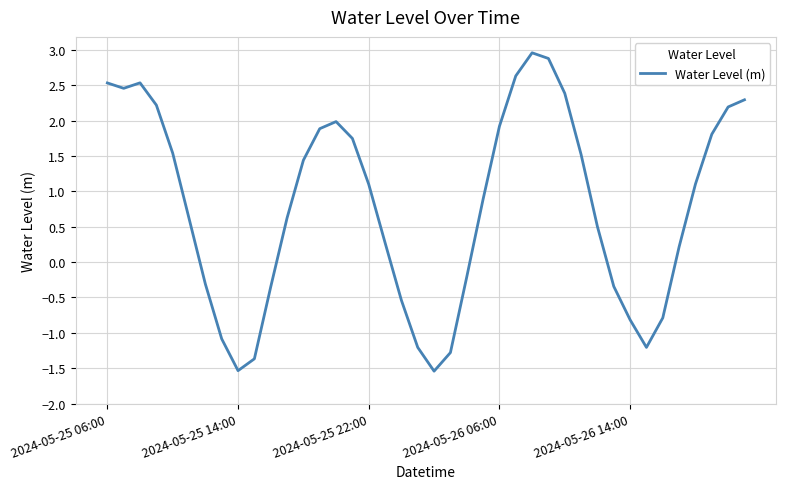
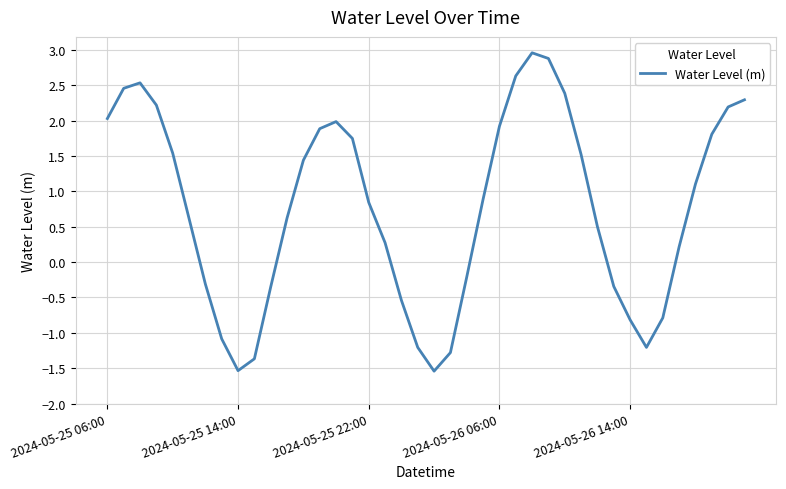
  {
-   "2024-05-25 06:00": 2.5,
+   "2024-05-25 06:00": 2.0,
    "2024-05-25 14:00": -1.5,
-   "2024-05-25 22:00": 1.1,
+   "2024-05-25 22:00": 0.8,
    "2024-05-26 06:00": 1.9,
    "2024-05-26 14:00": -0.8
  }
